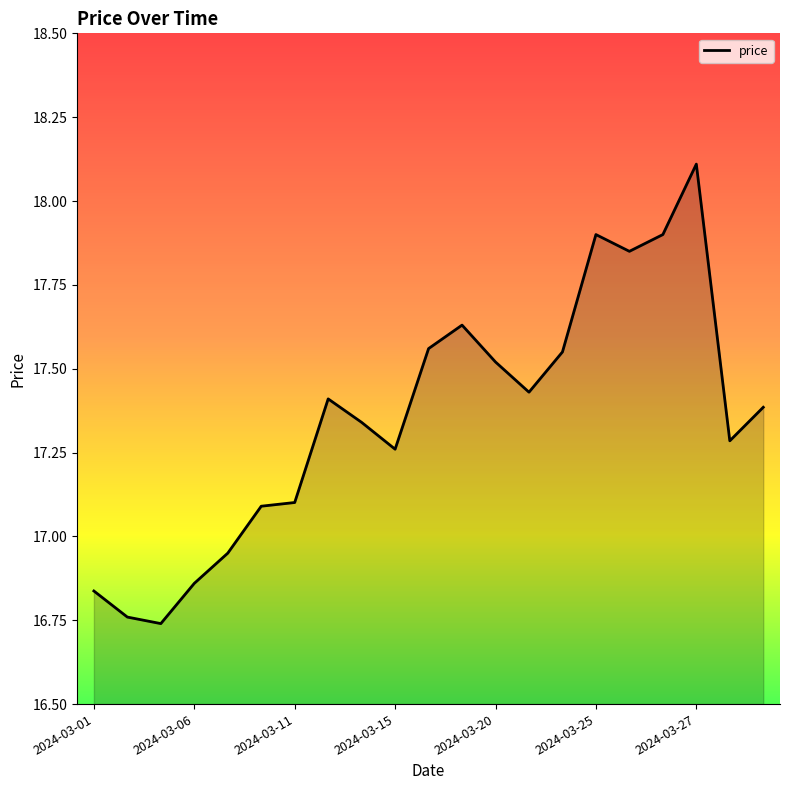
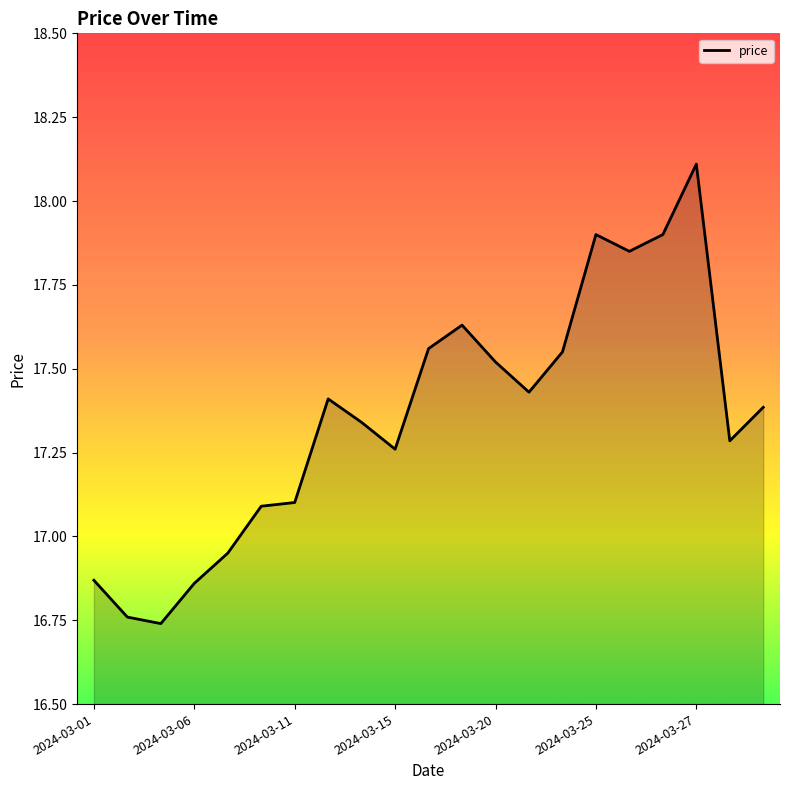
  {
-   "2024-03-01": 16.84,
+   "2024-03-01": 16.87,
    "2024-03-06": 16.86,
    "2024-03-11": 17.10,
    "2024-03-15": 17.26,
    "2024-03-27": 18.11
  }
